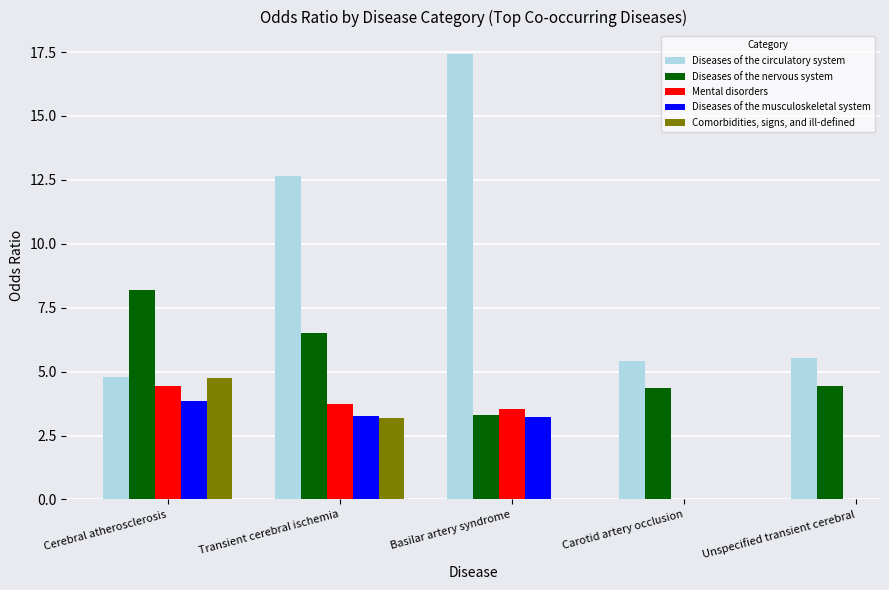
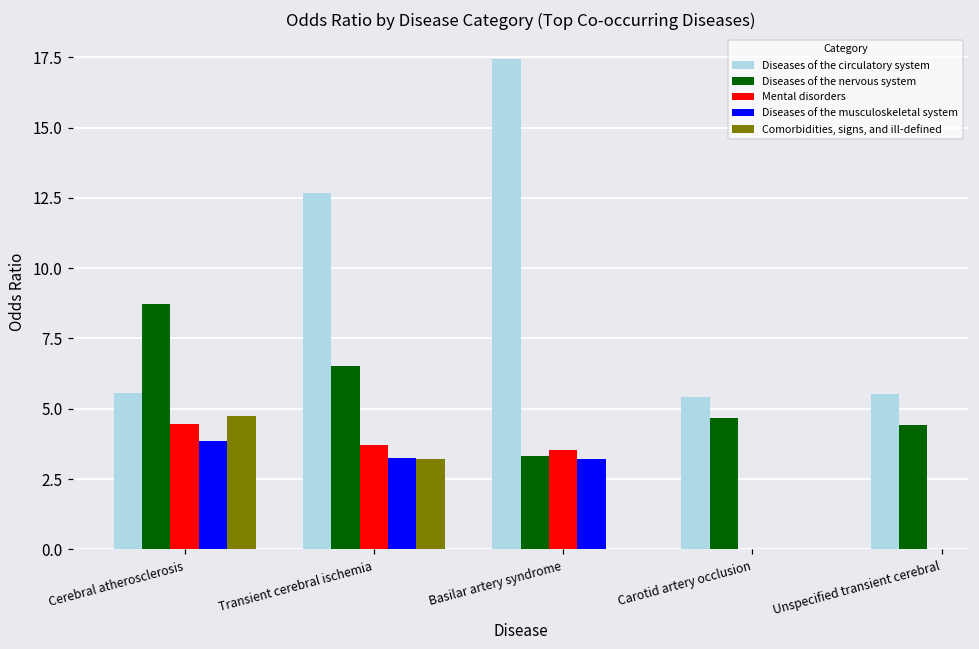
  {
    "Diseases of the circulatory system": {
-     "Cerebral atherosclerosis": 4.8,
+     "Cerebral atherosclerosis": 5.6,
      "Transient cerebral ischemia": 12.7,
      "Basilar artery syndrome": 17.4,
      "Carotid artery occlusion": 5.4,
      "Unspecified transient cerebral": 5.5
    },
    "Diseases of the nervous system": {
-     "Cerebral atherosclerosis": 8.2,
+     "Cerebral atherosclerosis": 8.7,
      "Transient cerebral ischemia": 6.5,
      "Basilar artery syndrome": 3.3,
-     "Carotid artery occlusion": 4.4,
+     "Carotid artery occlusion": 4.7,
      "Unspecified transient cerebral": 4.4
    },
    "Mental disorders": {
      "Cerebral atherosclerosis": 4.5,
      "Transient cerebral ischemia": 3.7,
      "Basilar artery syndrome": 3.5
    }
  }
